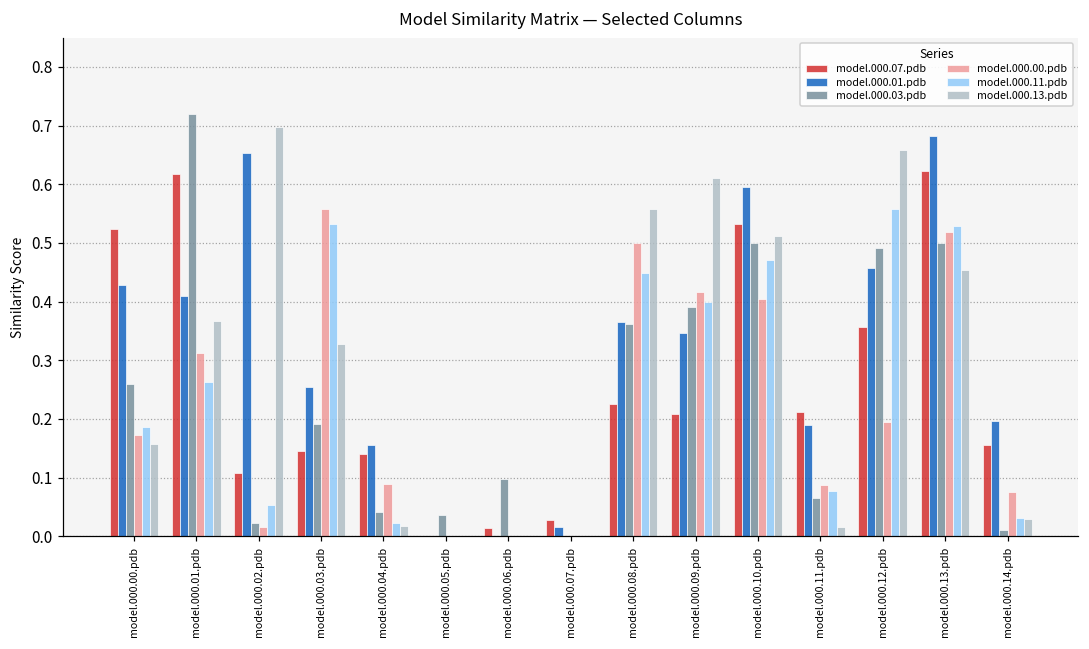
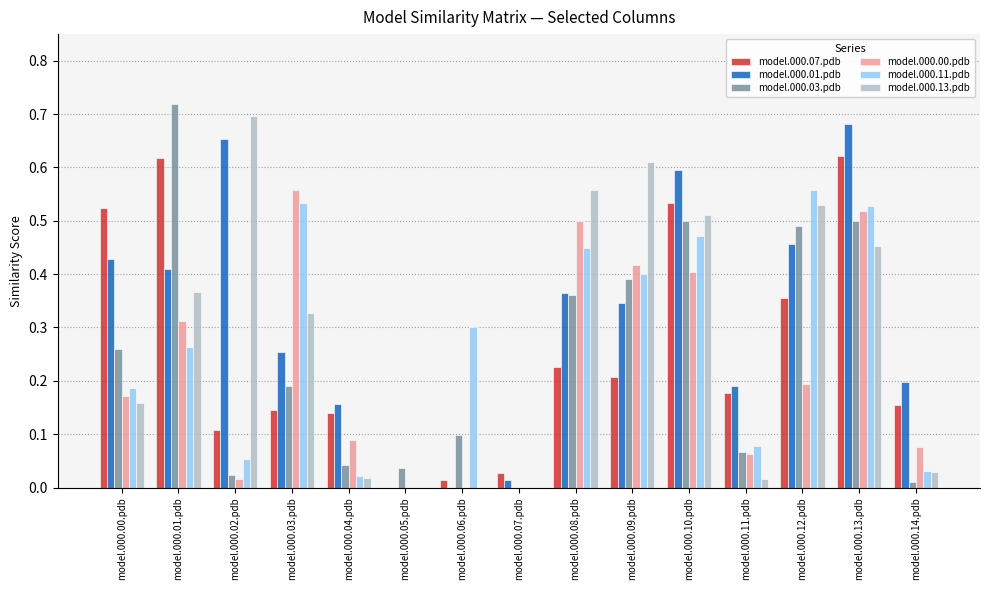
  {
    "model.000.07.pdb": {
      "model.000.00.pdb": 0.52,
      "model.000.01.pdb": 0.62,
      "model.000.02.pdb": 0.11,
      "model.000.03.pdb": 0.15,
      "model.000.04.pdb": 0.14,
      "model.000.05.pdb": 0.00,
      "model.000.06.pdb": 0.01,
      "model.000.07.pdb": 0.03,
      "model.000.08.pdb": 0.23,
      "model.000.09.pdb": 0.21,
      "model.000.10.pdb": 0.53,
-     "model.000.11.pdb": 0.21,
+     "model.000.11.pdb": 0.18,
      "model.000.12.pdb": 0.36,
      "model.000.13.pdb": 0.62,
      "model.000.14.pdb": 0.16
    },
    "model.000.01.pdb": {
      "model.000.00.pdb": 0.43,
      "model.000.01.pdb": 0.41,
      "model.000.02.pdb": 0.65,
      "model.000.03.pdb": 0.26,
      "model.000.04.pdb": 0.16,
      "model.000.05.pdb": 0.00,
      "model.000.06.pdb": 0.00,
      "model.000.07.pdb": 0.02,
      "model.000.08.pdb": 0.37,
      "model.000.09.pdb": 0.35,
      "model.000.10.pdb": 0.60,
      "model.000.11.pdb": 0.19,
      "model.000.12.pdb": 0.46,
      "model.000.13.pdb": 0.68,
      "model.000.14.pdb": 0.20
    },
    "model.000.03.pdb": {
      "model.000.00.pdb": 0.26,
      "model.000.01.pdb": 0.72,
      "model.000.02.pdb": 0.02,
      "model.000.03.pdb": 0.19,
      "model.000.04.pdb": 0.04,
      "model.000.05.pdb": 0.04,
      "model.000.06.pdb": 0.10,
      "model.000.07.pdb": 0.00,
      "model.000.08.pdb": 0.36,
      "model.000.09.pdb": 0.39,
      "model.000.10.pdb": 0.50,
      "model.000.11.pdb": 0.07,
      "model.000.12.pdb": 0.49,
      "model.000.13.pdb": 0.50,
      "model.000.14.pdb": 0.01
    },
    "model.000.00.pdb": {
      "model.000.00.pdb": 0.17,
      "model.000.01.pdb": 0.31,
      "model.000.02.pdb": 0.02,
      "model.000.03.pdb": 0.56,
      "model.000.04.pdb": 0.09,
      "model.000.05.pdb": 0.00,
      "model.000.06.pdb": 0.00,
      "model.000.07.pdb": 0.00,
      "model.000.08.pdb": 0.50,
      "model.000.09.pdb": 0.42,
      "model.000.10.pdb": 0.40,
-     "model.000.11.pdb": 0.09,
+     "model.000.11.pdb": 0.06,
      "model.000.12.pdb": 0.20,
      "model.000.13.pdb": 0.52,
      "model.000.14.pdb": 0.08
    },
    "model.000.11.pdb": {
      "model.000.00.pdb": 0.19,
      "model.000.01.pdb": 0.26,
      "model.000.02.pdb": 0.05,
      "model.000.03.pdb": 0.53,
      "model.000.04.pdb": 0.02,
      "model.000.05.pdb": 0.0,
-     "model.000.06.pdb": 0.0,
+     "model.000.06.pdb": 0.3,
      "model.000.07.pdb": 0.0,
      "model.000.08.pdb": 0.45,
      "model.000.09.pdb": 0.4,
      "model.000.10.pdb": 0.47,
      "model.000.11.pdb": 0.08,
      "model.000.12.pdb": 0.56,
      "model.000.13.pdb": 0.53,
      "model.000.14.pdb": 0.03
    },
    "model.000.13.pdb": {
      "model.000.00.pdb": 0.16,
      "model.000.01.pdb": 0.37,
      "model.000.02.pdb": 0.70,
      "model.000.03.pdb": 0.33,
      "model.000.04.pdb": 0.02,
      "model.000.05.pdb": 0.00,
      "model.000.06.pdb": 0.00,
      "model.000.07.pdb": 0.00,
      "model.000.08.pdb": 0.56,
      "model.000.09.pdb": 0.61,
      "model.000.10.pdb": 0.51,
      "model.000.11.pdb": 0.02,
-     "model.000.12.pdb": 0.66,
+     "model.000.12.pdb": 0.53,
      "model.000.13.pdb": 0.45,
      "model.000.14.pdb": 0.03
    }
  }
